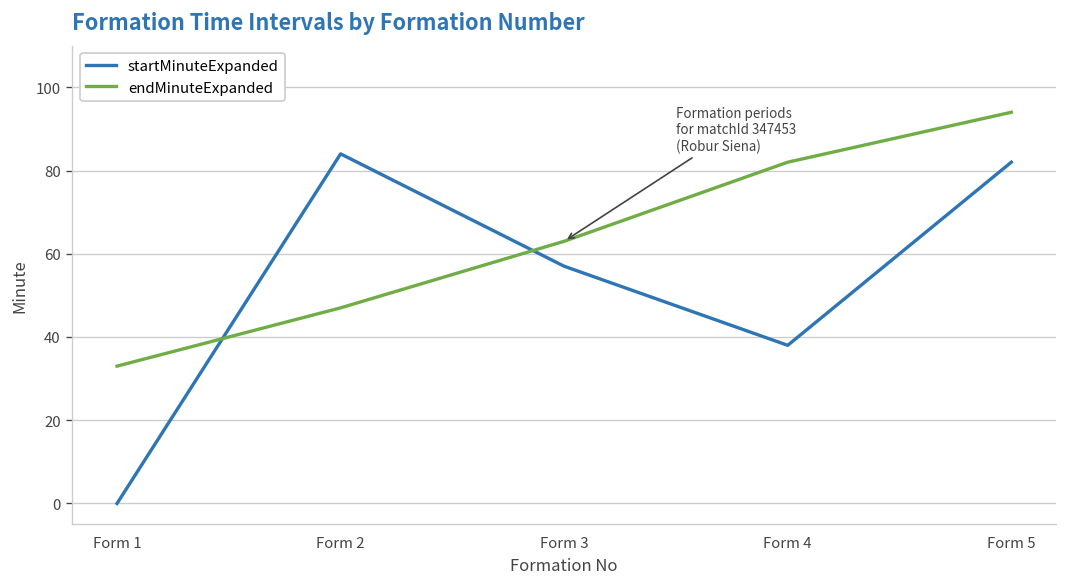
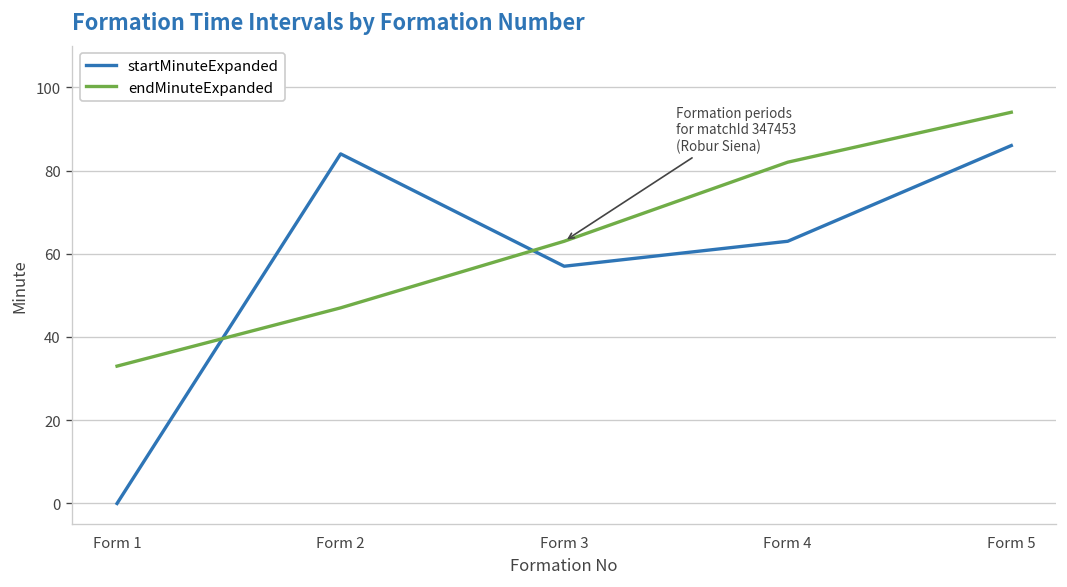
  {
    "startMinuteExpanded": {
      "Form 1": 0,
      "Form 2": 84,
      "Form 3": 57,
-     "Form 4": 38,
-     "Form 5": 82
+     "Form 4": 63,
+     "Form 5": 86
    },
    "endMinuteExpanded": {
      "Form 1": 33,
      "Form 2": 47,
      "Form 3": 63,
      "Form 5": 94
    }
  }
